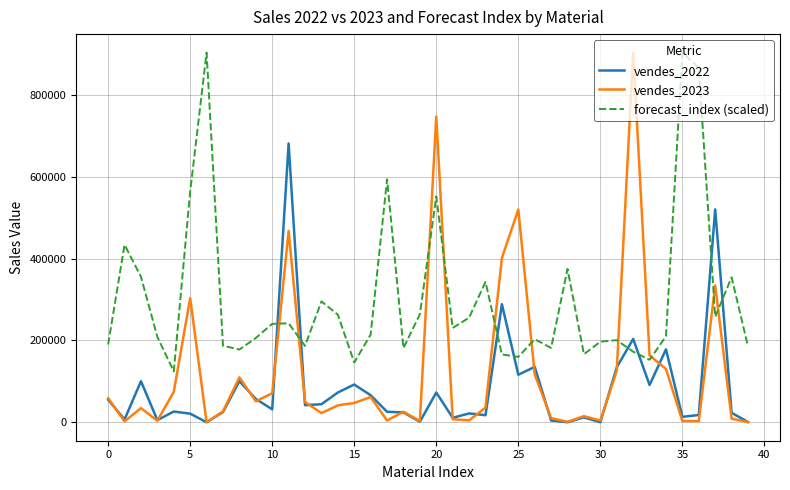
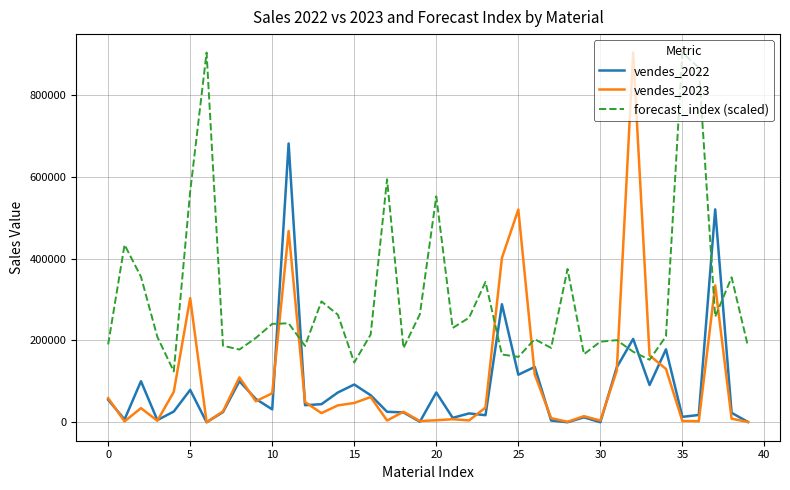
  {
    "vendes_2022": {
-     "5": 20000,
+     "5": 80000,
      "10": 30000,
      "15": 90000,
      "20": 70000,
      "25": 120000,
      "35": 10000
    },
    "vendes_2023": {
      "5": 300000,
      "10": 70000,
      "15": 50000,
-     "20": 750000,
+     "20": 0,
      "25": 520000,
      "35": 0
    },
    "forecast_index (scaled)": {
      "0": 190000,
      "5": 560000,
      "10": 240000,
      "15": 150000,
      "20": 550000,
      "25": 160000,
      "30": 200000
    }
  }
